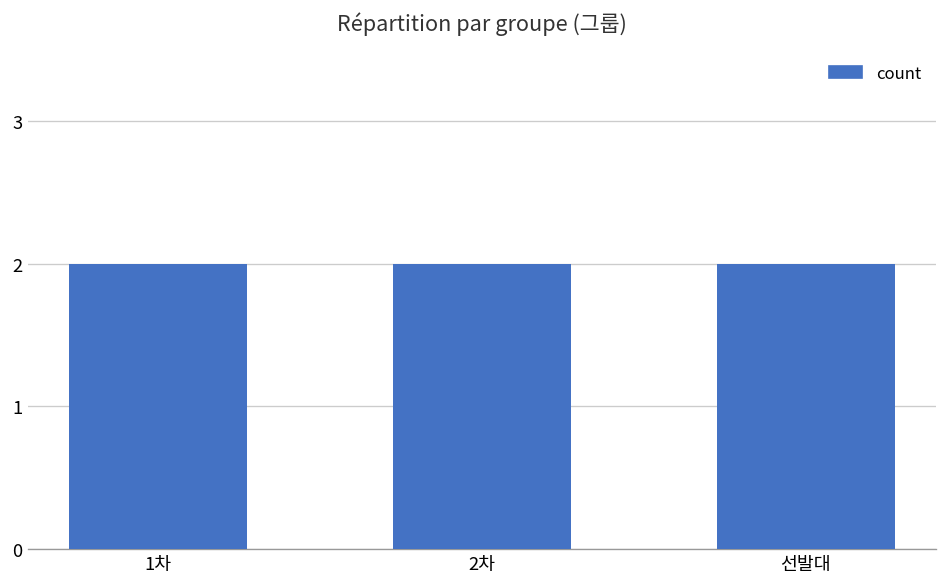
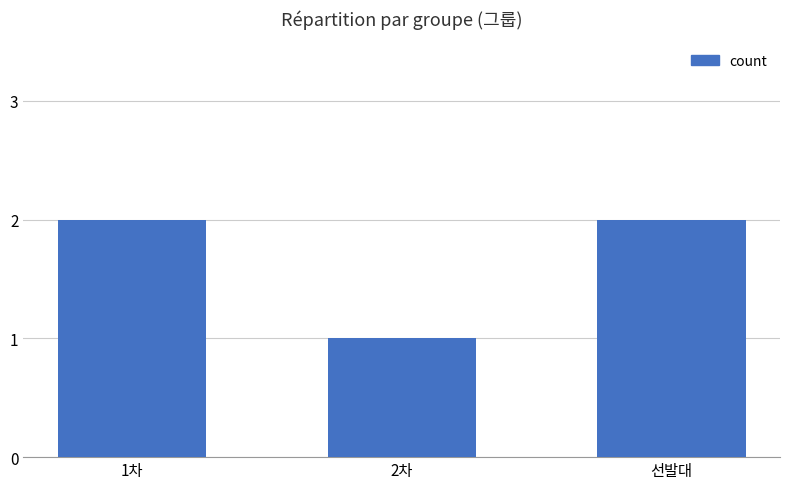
  {
    "1차": 2,
-   "2차": 2,
+   "2차": 1,
    "선발대": 2
  }
